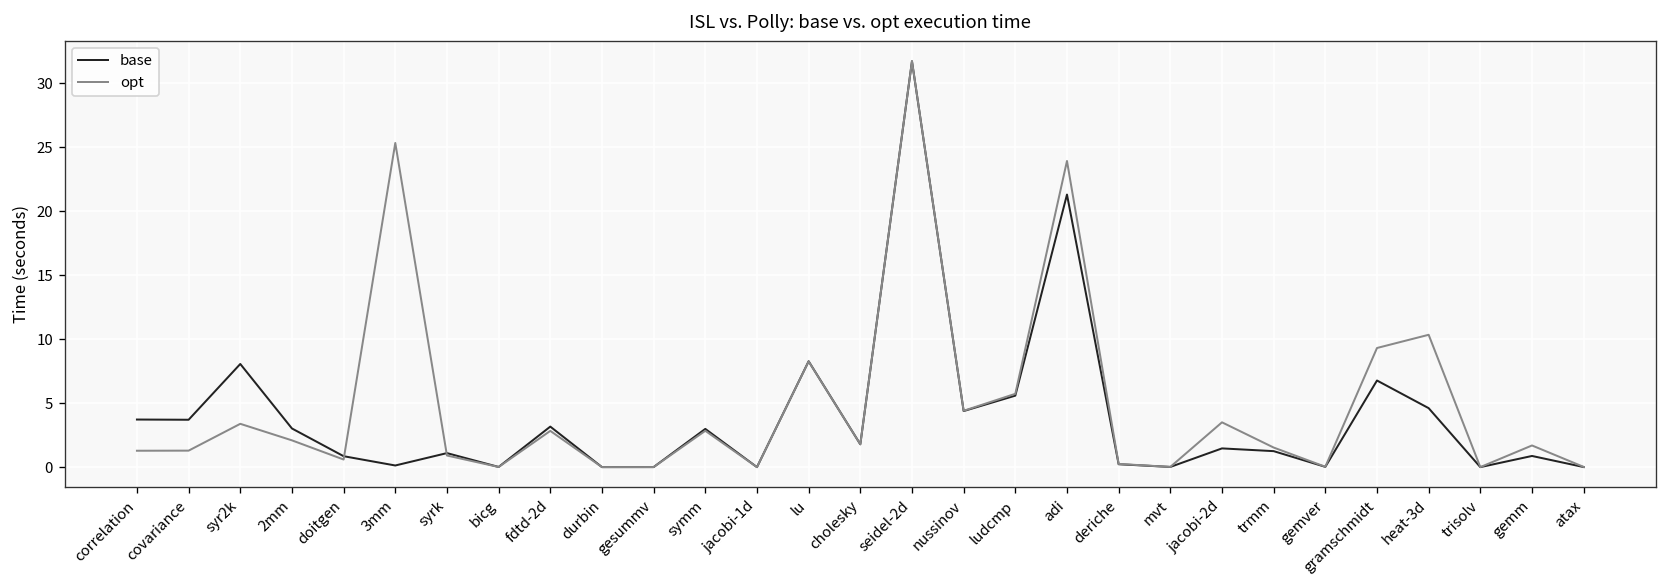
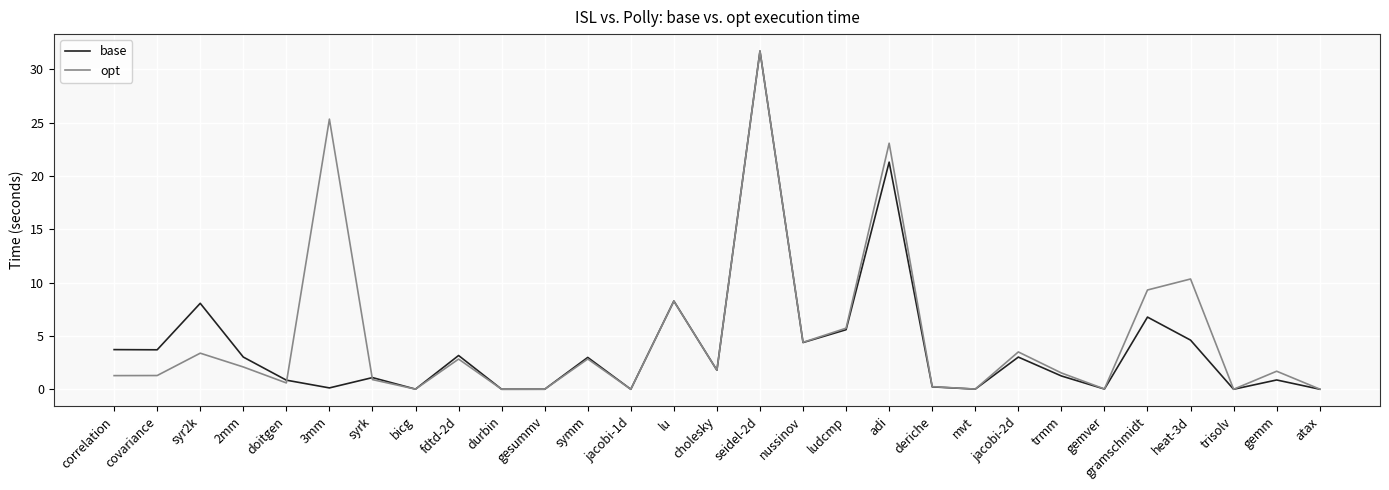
  {
    "base": {
      "correlation": 3.7,
      "covariance": 3.7,
      "syr2k": 8.1,
      "2mm": 3.0,
      "doitgen": 0.9,
      "3mm": 0.1,
      "fdtd-2d": 3.2,
      "adi": 21.3,
-     "jacobi-2d": 1.5,
+     "jacobi-2d": 3.0,
      "trmm": 1.3,
      "gramschmidt": 6.8,
      "heat-3d": 4.6,
      "gemm": 0.9
    },
    "opt": {
      "correlation": 1.3,
      "covariance": 1.3,
      "syr2k": 3.4,
      "2mm": 2.1,
      "doitgen": 0.6,
      "3mm": 25.3,
      "fdtd-2d": 2.8,
-     "adi": 23.9,
+     "adi": 23.1,
      "jacobi-2d": 3.5,
      "trmm": 1.5,
      "gramschmidt": 9.3,
      "heat-3d": 10.3,
      "gemm": 1.7
    }
  }
